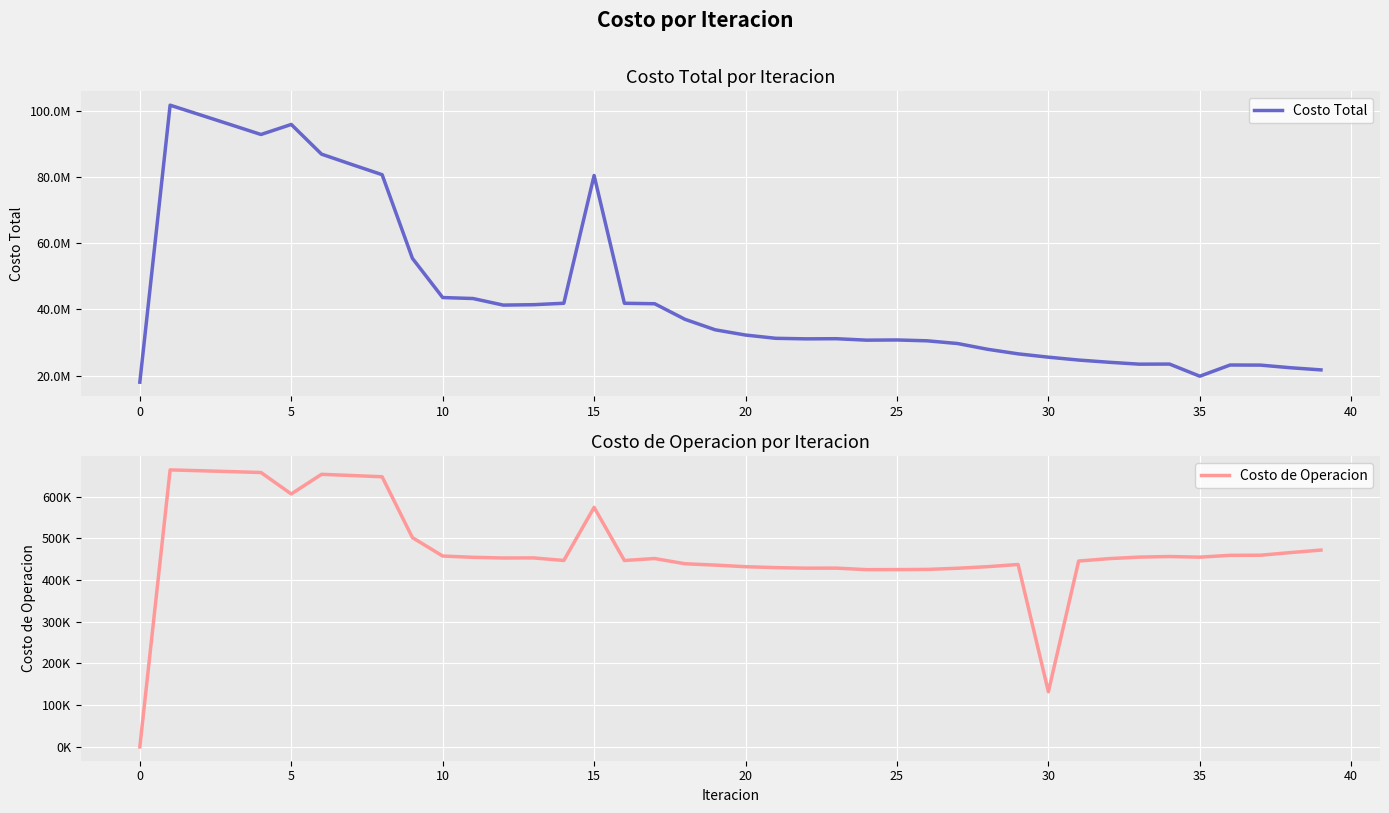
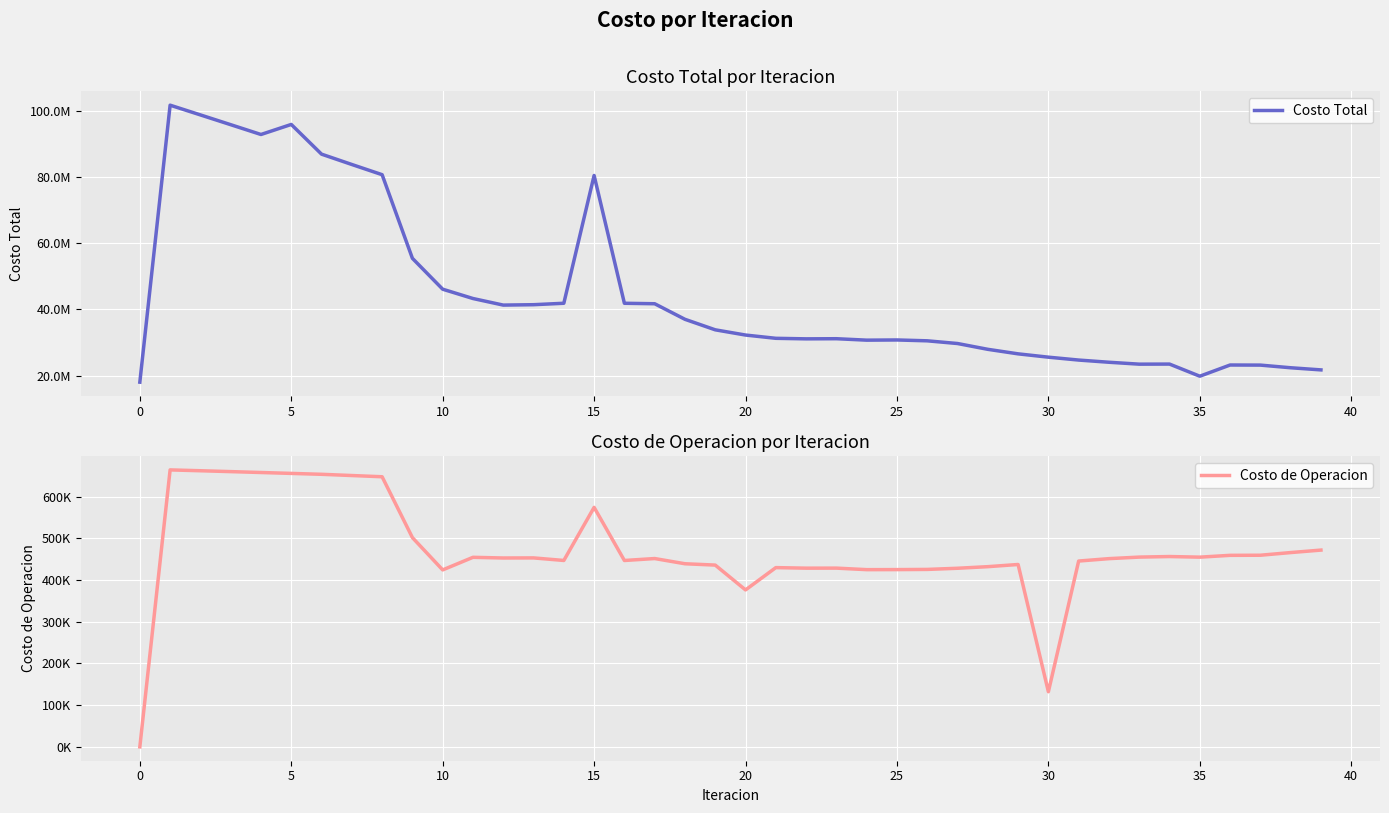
  {
    "Costo Total por Iteracion": {
      "0": 18000000,
      "5": 96000000,
-     "10": 44000000,
+     "10": 46000000,
      "15": 80000000,
      "20": 32000000,
      "25": 31000000,
      "30": 26000000,
      "35": 20000000
    },
    "Costo de Operacion por Iteracion": {
      "0": 0,
-     "5": 610000,
-     "10": 460000,
+     "5": 660000,
+     "10": 420000,
      "15": 570000,
-     "20": 430000,
+     "20": 380000,
      "25": 430000,
      "30": 130000,
      "35": 450000
    }
  }
